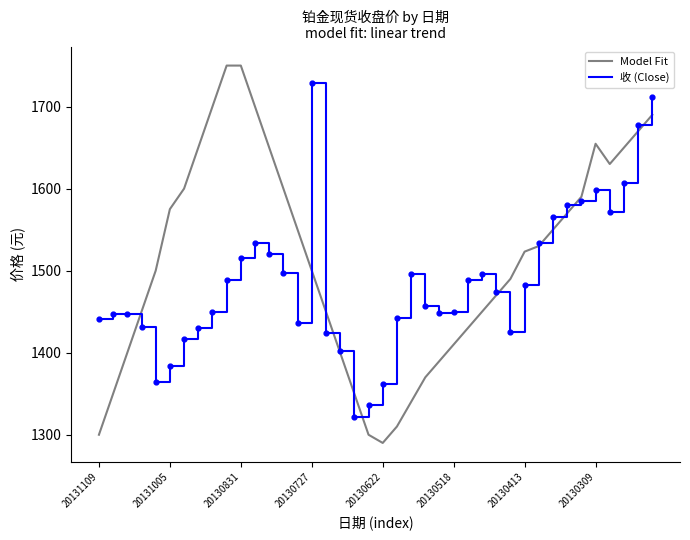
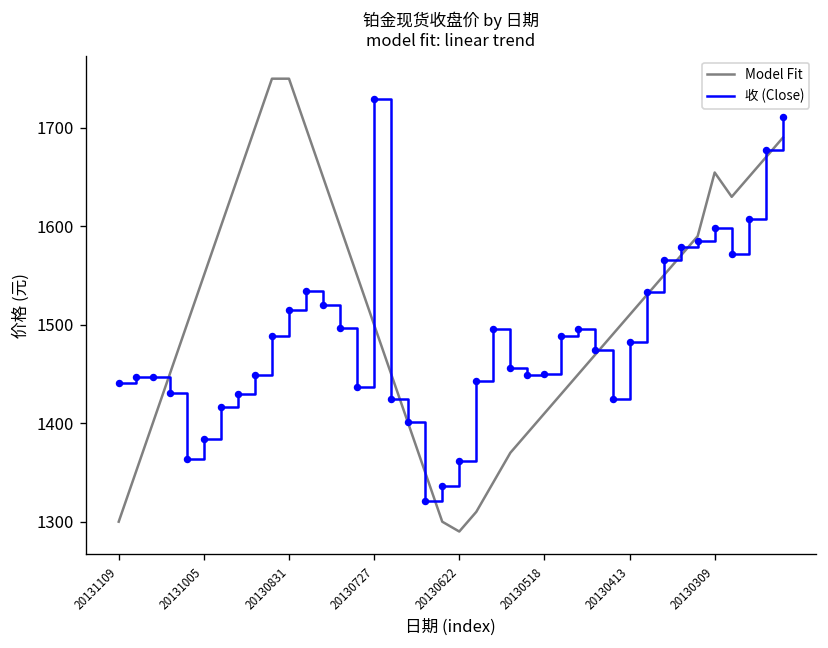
  {
    "Model Fit": {
      "20131109": 1300,
-     "20131005": 1580,
+     "20131005": 1550,
      "20130831": 1750,
      "20130727": 1500,
      "20130622": 1290,
      "20130518": 1410,
-     "20130413": 1520,
+     "20130413": 1510,
      "20130309": 1650
    },
    "收 (Close)": {
      "20131109": 1440,
      "20131005": 1380,
      "20130831": 1520,
      "20130727": 1730,
      "20130622": 1360,
      "20130518": 1450,
      "20130413": 1480,
      "20130309": 1600
    }
  }
